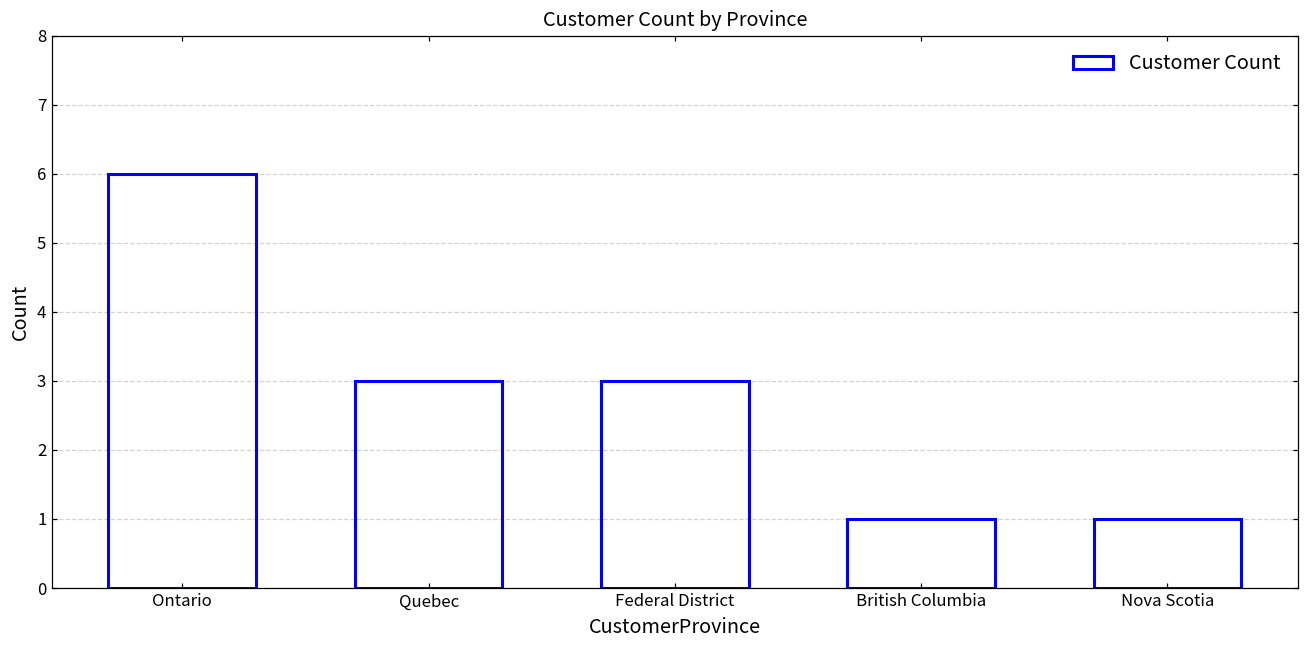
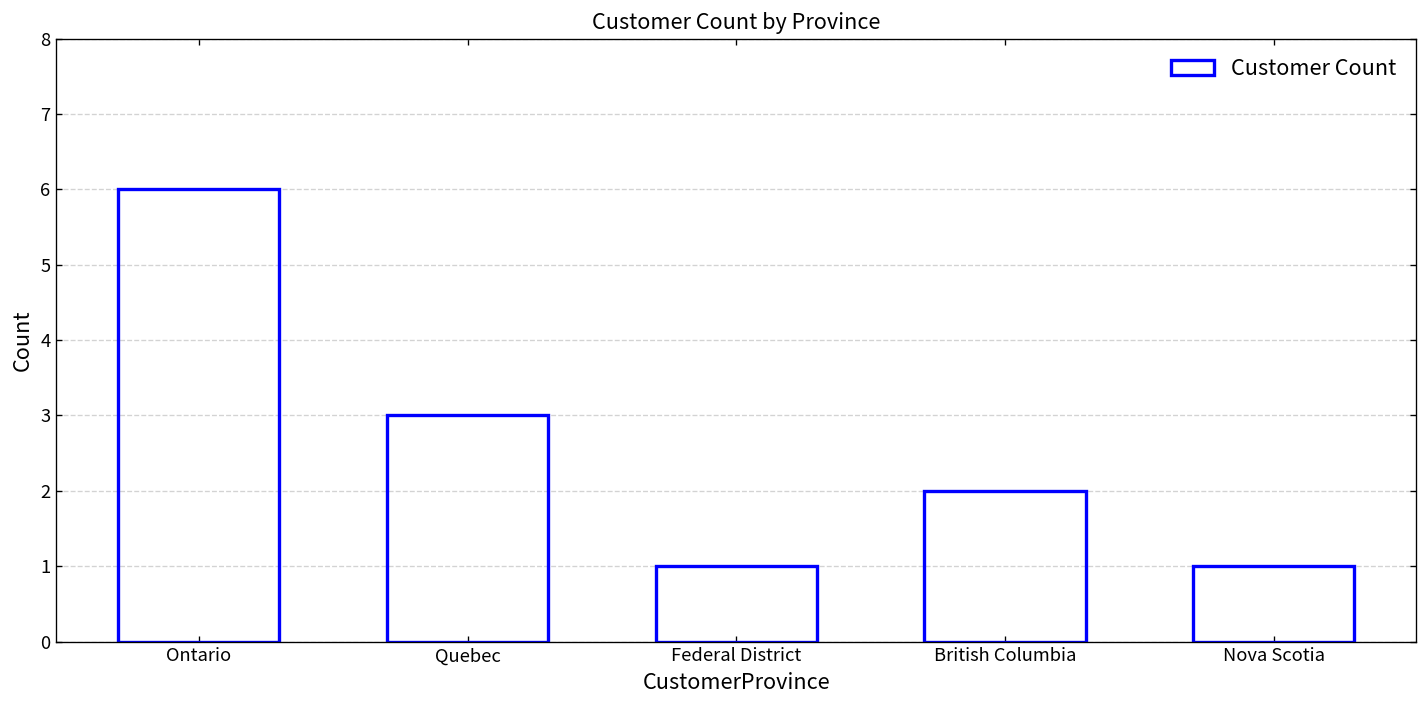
  {
    "Ontario": 6,
    "Quebec": 3,
-   "Federal District": 3,
-   "British Columbia": 1,
+   "Federal District": 1,
+   "British Columbia": 2,
    "Nova Scotia": 1
  }
